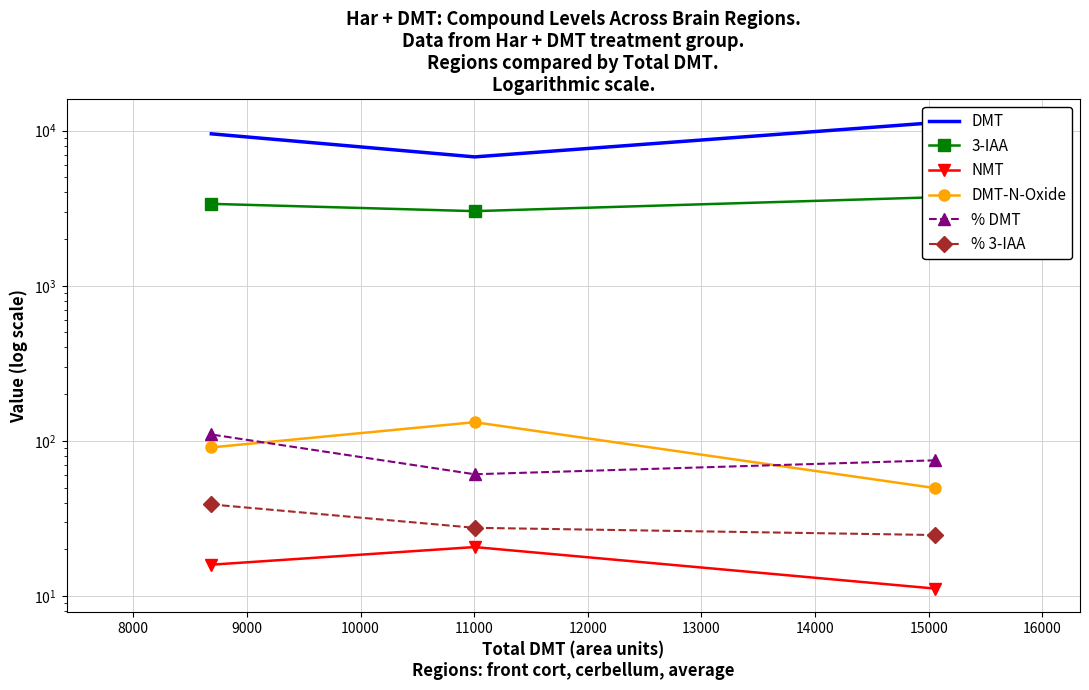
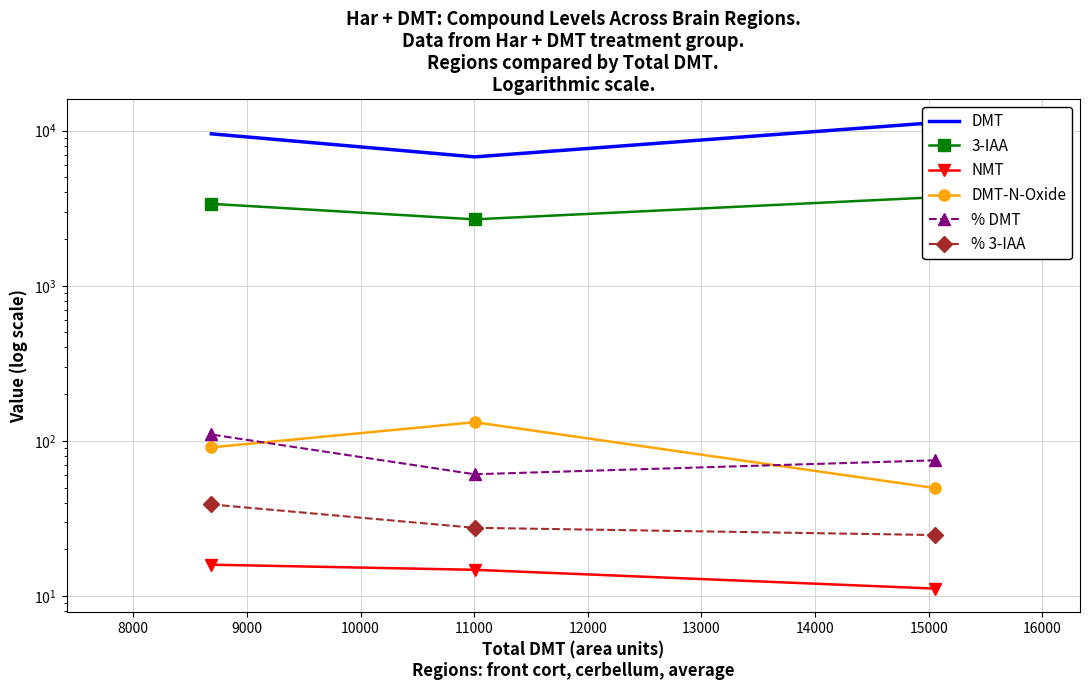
  {
    "DMT": {
      "11000": 7000
    },
    "3-IAA": {
-     "11000": 3000
+     "11000": 2700
    },
    "NMT": {
-     "11000": 21
+     "11000": 15
    },
    "DMT-N-Oxide": {
      "11000": 130
    },
    "% DMT": {
      "11000": 61
    },
    "% 3-IAA": {
      "11000": 28
    }
  }
